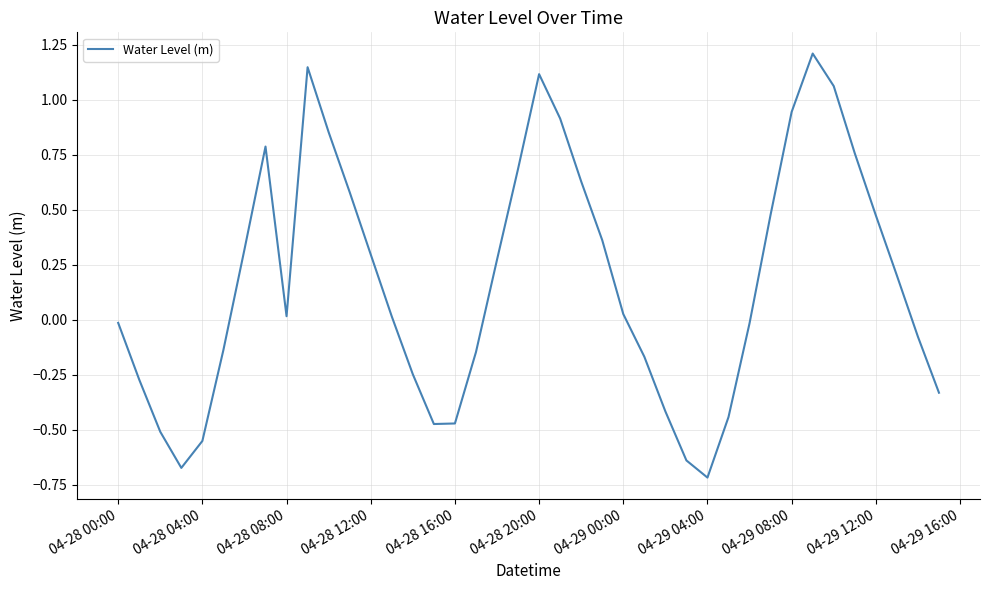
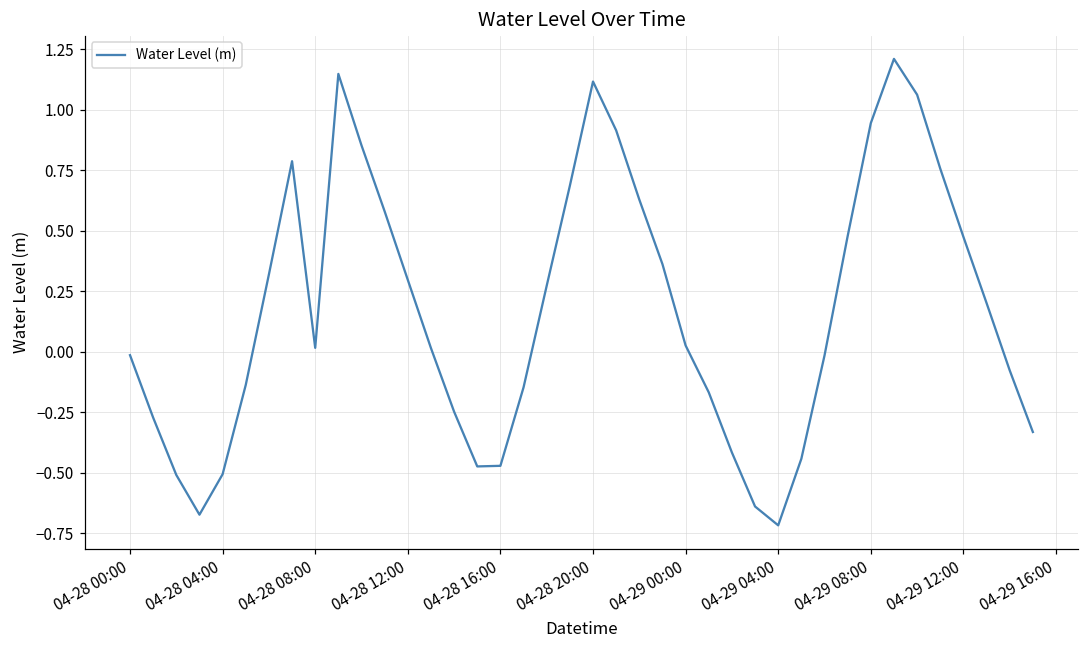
  {
    "04-28 00:00": -0.01,
-   "04-28 04:00": -0.55,
+   "04-28 04:00": -0.51,
    "04-28 08:00": 0.02,
    "04-28 12:00": 0.30,
    "04-28 16:00": -0.47,
    "04-28 20:00": 1.12,
    "04-29 00:00": 0.03,
    "04-29 04:00": -0.72,
    "04-29 08:00": 0.94,
    "04-29 12:00": 0.47
  }
